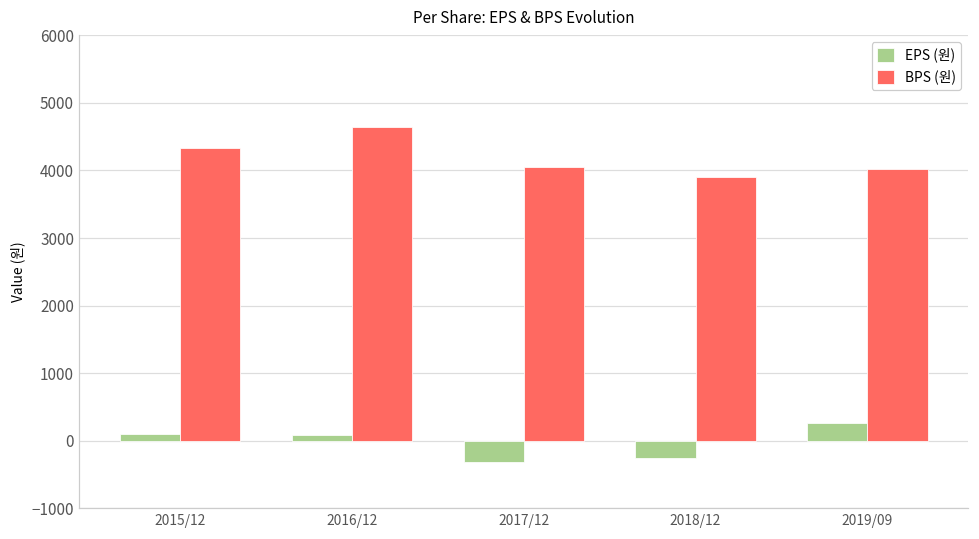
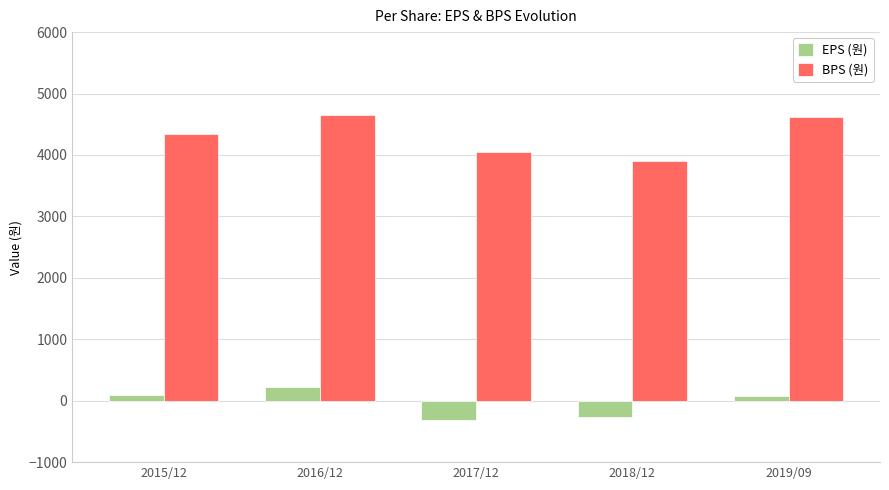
  {
    "EPS (원)": {
      "2015/12": 100,
-     "2016/12": 100,
+     "2016/12": 200,
      "2017/12": -300,
      "2018/12": -300,
-     "2019/09": 300
+     "2019/09": 100
    },
    "BPS (원)": {
      "2015/12": 4300,
      "2016/12": 4600,
      "2017/12": 4100,
      "2018/12": 3900,
-     "2019/09": 4000
+     "2019/09": 4600
    }
  }
